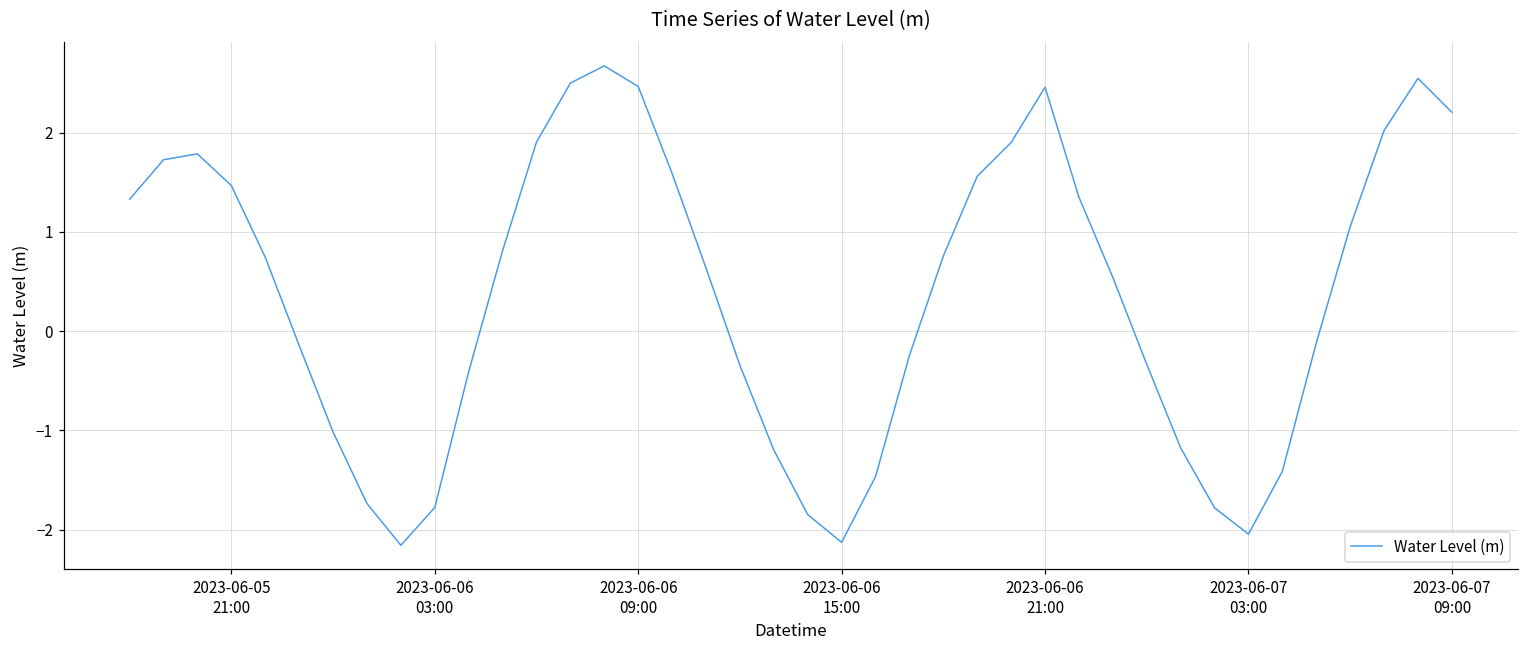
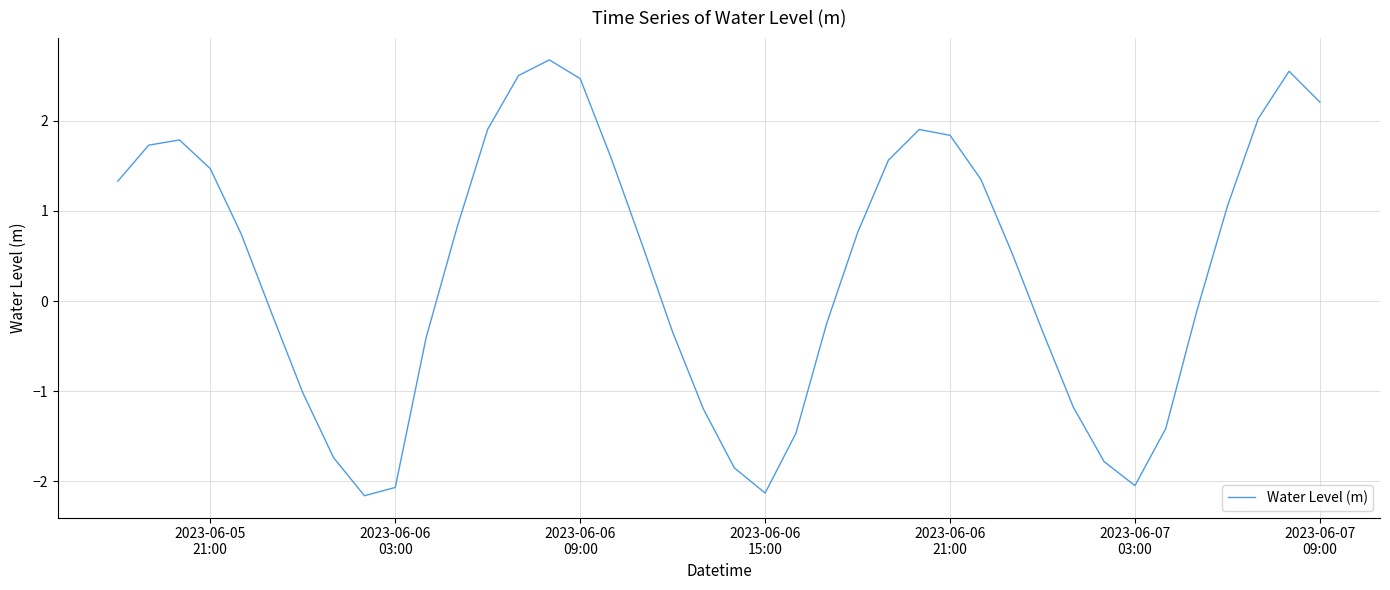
  {
    "2023-06-05 21:00": 1.5,
-   "2023-06-06 03:00": -1.8,
+   "2023-06-06 03:00": -2.1,
    "2023-06-06 09:00": 2.5,
    "2023-06-06 15:00": -2.1,
-   "2023-06-06 21:00": 2.5,
+   "2023-06-06 21:00": 1.8,
    "2023-06-07 03:00": -2.0,
    "2023-06-07 09:00": 2.2
  }
